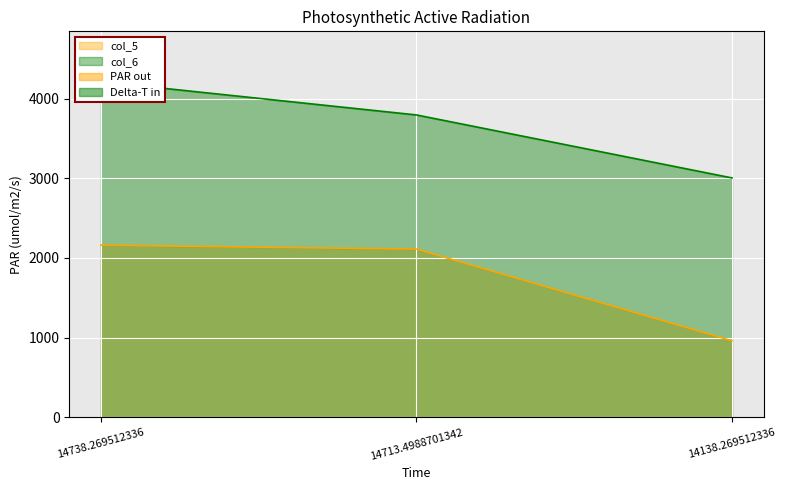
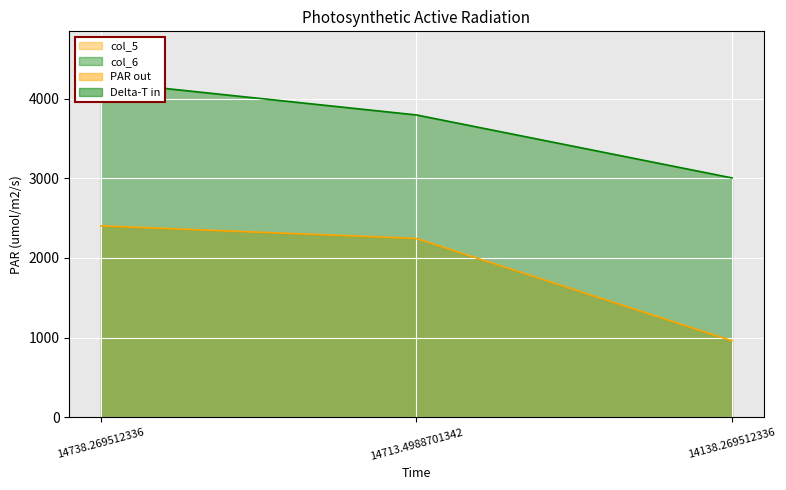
  {
    "col_5": {
-     "14738.269512336": 2200,
-     "14713.4988701342": 2100,
+     "14738.269512336": 2400,
+     "14713.4988701342": 2200,
      "14138.269512336": 1000
    },
    "col_6": {
      "14713.4988701342": 3800,
      "14138.269512336": 3000
    }
  }
